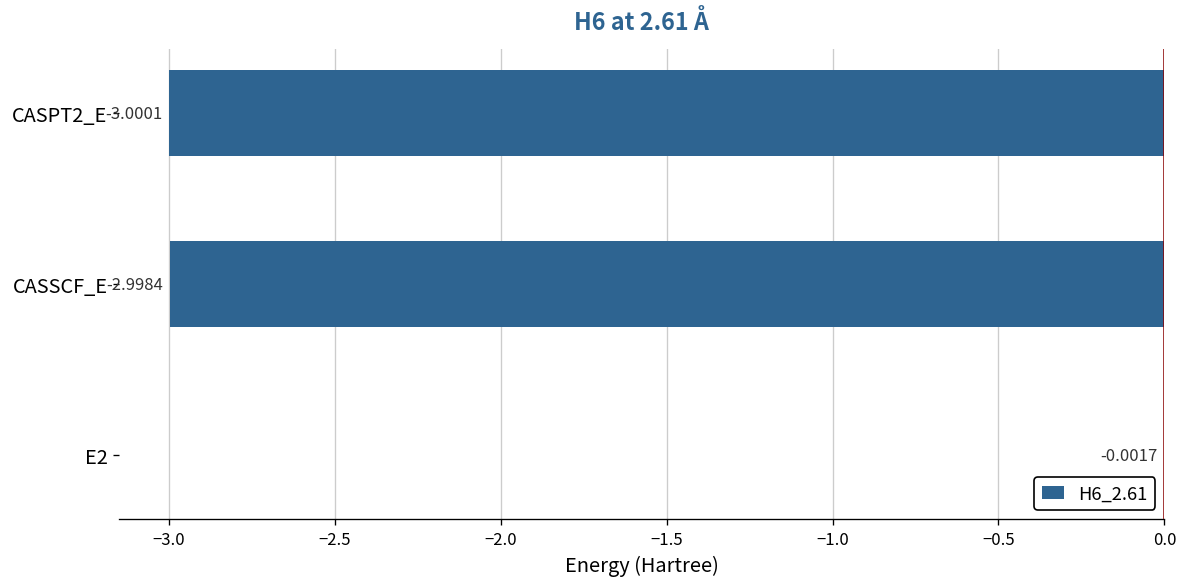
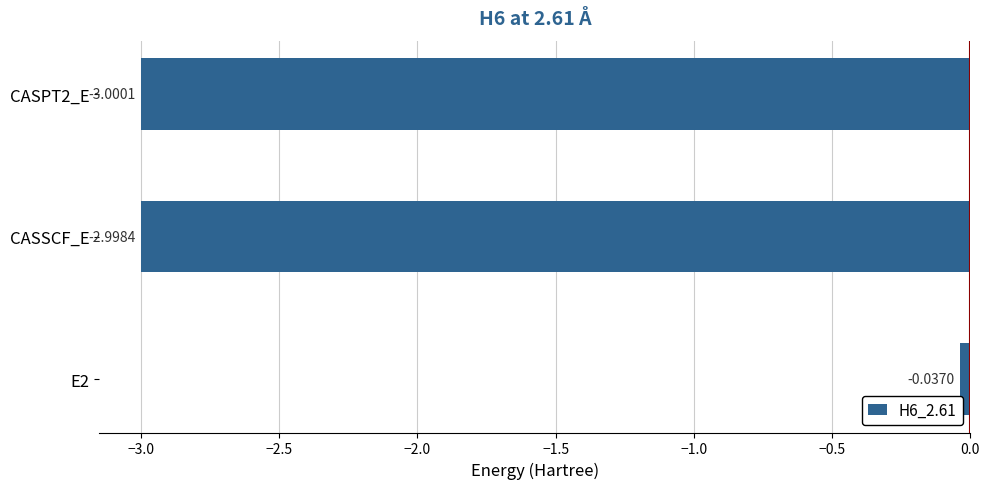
  {
    "CASPT2_E": -3.0001,
    "CASSCF_E": -2.9984,
-   "E2": -0.0017
+   "E2": -0.0370
  }
